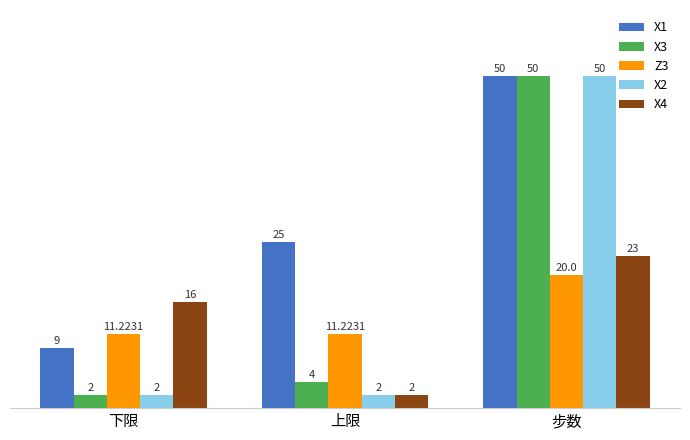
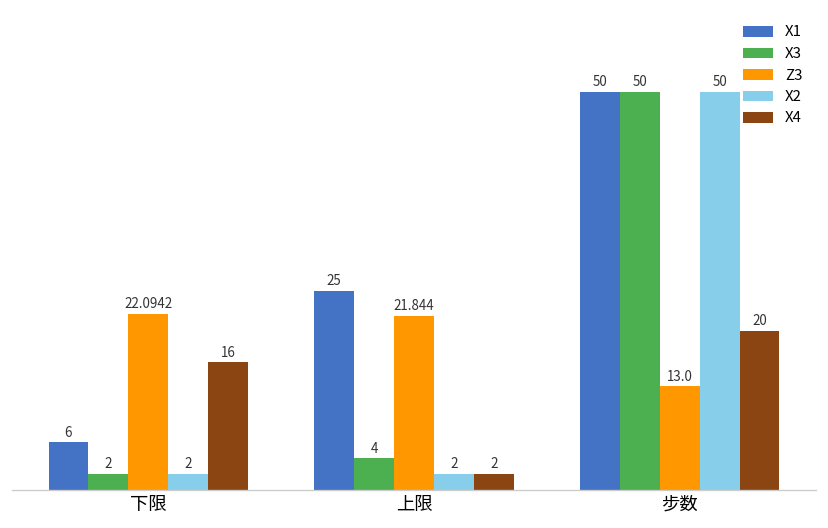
  {
    "X1": {
-     "下限": 9,
+     "下限": 6,
      "上限": 25,
      "步数": 50
    },
    "X3": {
      "下限": 2,
      "上限": 4,
      "步数": 50
    },
    "Z3": {
-     "下限": 11.2231,
-     "上限": 11.2231,
-     "步数": 20.0
+     "下限": 22.0942,
+     "上限": 21.844,
+     "步数": 13.0
    },
    "X2": {
      "下限": 2,
      "上限": 2,
      "步数": 50
    },
    "X4": {
      "下限": 16,
      "上限": 2,
-     "步数": 23
+     "步数": 20
    }
  }
